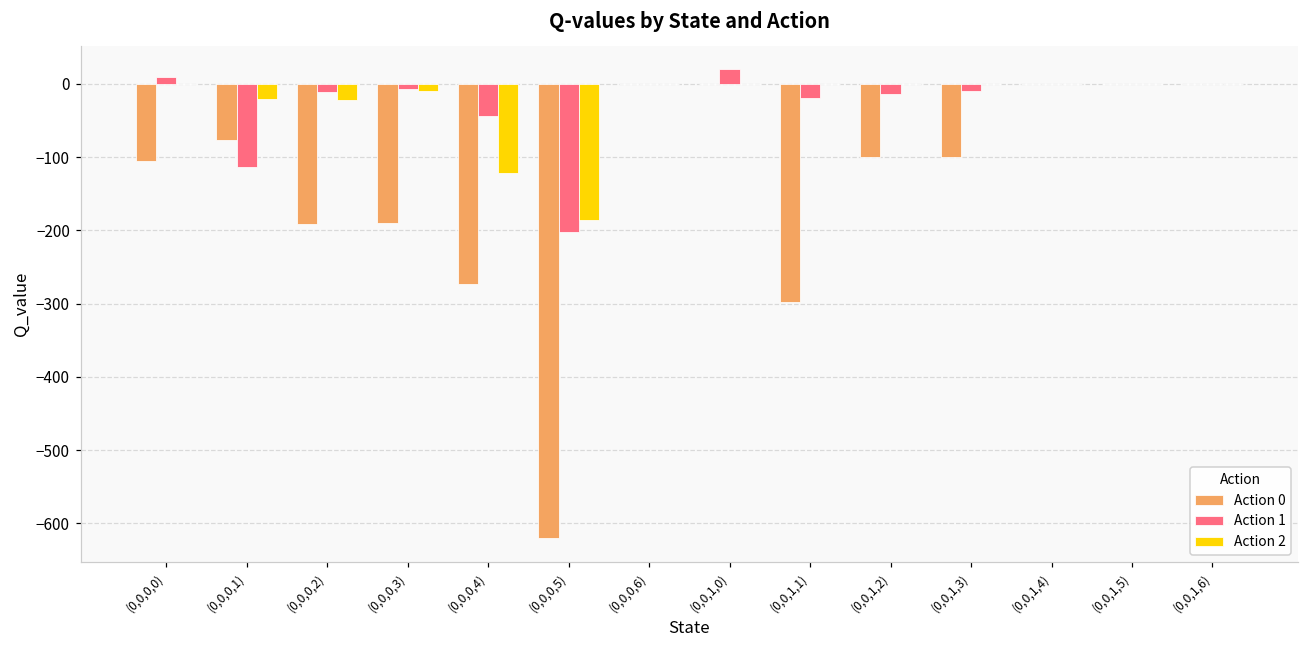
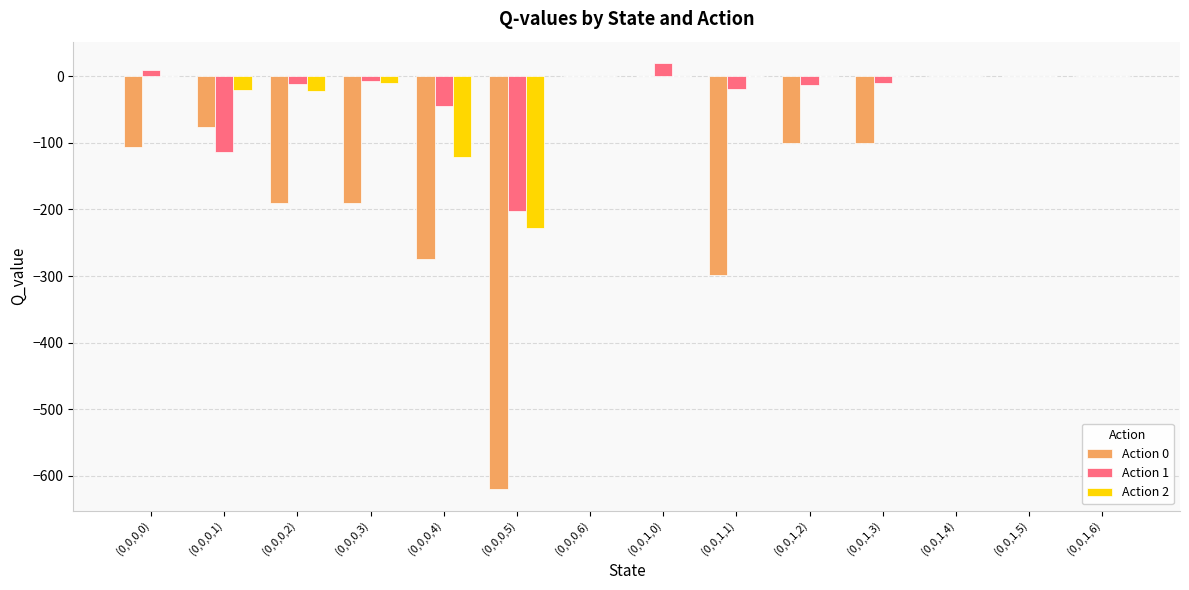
  {
    "Action 0": {
      "(0,0,0,0)": -110,
      "(0,0,0,1)": -80,
      "(0,0,0,2)": -190,
      "(0,0,0,3)": -190,
      "(0,0,0,4)": -270,
      "(0,0,0,5)": -620,
      "(0,0,0,6)": 0,
      "(0,0,1,0)": 0,
      "(0,0,1,1)": -300,
      "(0,0,1,2)": -100,
      "(0,0,1,3)": -100,
      "(0,0,1,4)": 0,
      "(0,0,1,5)": 0,
      "(0,0,1,6)": 0
    },
    "Action 1": {
      "(0,0,0,0)": 10,
      "(0,0,0,1)": -110,
      "(0,0,0,2)": -10,
      "(0,0,0,3)": -10,
      "(0,0,0,4)": -40,
      "(0,0,0,5)": -200,
      "(0,0,0,6)": 0,
      "(0,0,1,0)": 20,
      "(0,0,1,1)": -20,
      "(0,0,1,2)": -10,
      "(0,0,1,3)": -10,
      "(0,0,1,4)": 0,
      "(0,0,1,5)": 0,
      "(0,0,1,6)": 0
    },
    "Action 2": {
      "(0,0,0,0)": 0,
      "(0,0,0,1)": -20,
      "(0,0,0,2)": -20,
      "(0,0,0,3)": -10,
      "(0,0,0,4)": -120,
-     "(0,0,0,5)": -190,
+     "(0,0,0,5)": -230,
      "(0,0,0,6)": 0,
      "(0,0,1,0)": 0,
      "(0,0,1,1)": 0,
      "(0,0,1,2)": 0,
      "(0,0,1,3)": 0,
      "(0,0,1,4)": 0,
      "(0,0,1,5)": 0,
      "(0,0,1,6)": 0
    }
  }
